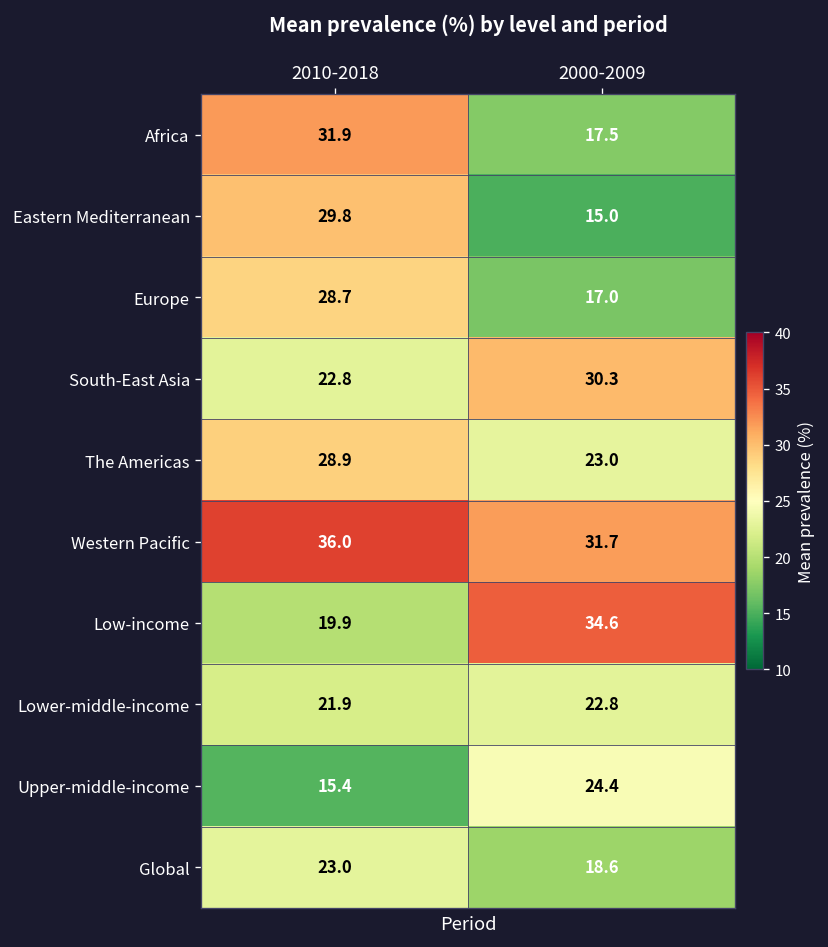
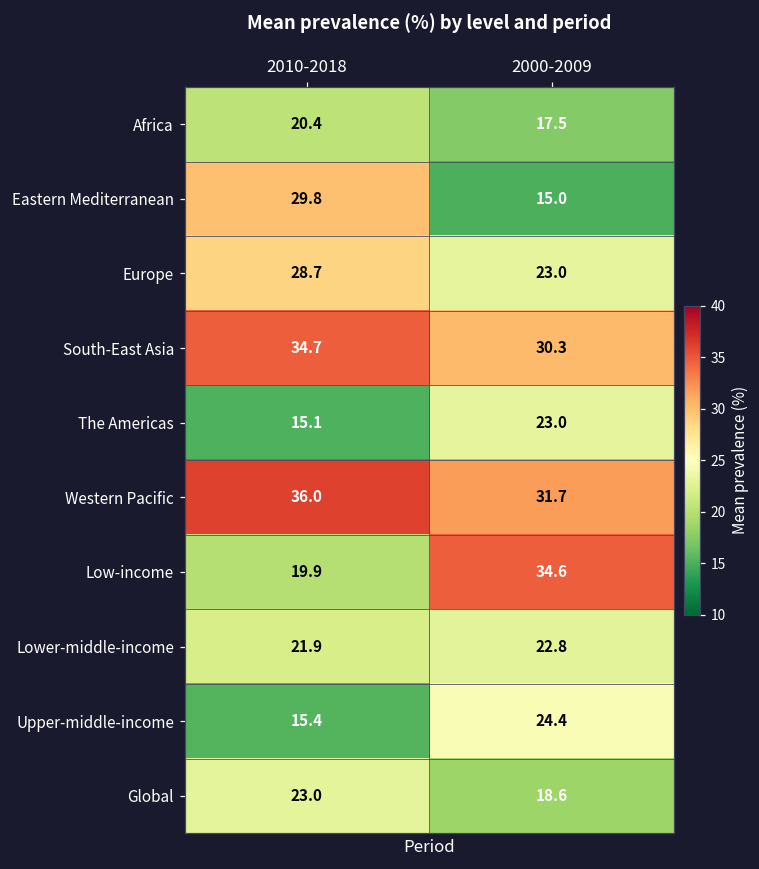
  {
    "Africa": {
-     "2010-2018": 31.9,
+     "2010-2018": 20.4,
      "2000-2009": 17.5
    },
    "Eastern Mediterranean": {
      "2010-2018": 29.8,
      "2000-2009": 15.0
    },
    "Europe": {
      "2010-2018": 28.7,
-     "2000-2009": 17.0
+     "2000-2009": 23.0
    },
    "South-East Asia": {
-     "2010-2018": 22.8,
+     "2010-2018": 34.7,
      "2000-2009": 30.3
    },
    "The Americas": {
-     "2010-2018": 28.9,
+     "2010-2018": 15.1,
      "2000-2009": 23.0
    },
    "Western Pacific": {
      "2010-2018": 36.0,
      "2000-2009": 31.7
    },
    "Low-income": {
      "2010-2018": 19.9,
      "2000-2009": 34.6
    },
    "Lower-middle-income": {
      "2010-2018": 21.9,
      "2000-2009": 22.8
    },
    "Upper-middle-income": {
      "2010-2018": 15.4,
      "2000-2009": 24.4
    },
    "Global": {
      "2010-2018": 23.0,
      "2000-2009": 18.6
    }
  }
